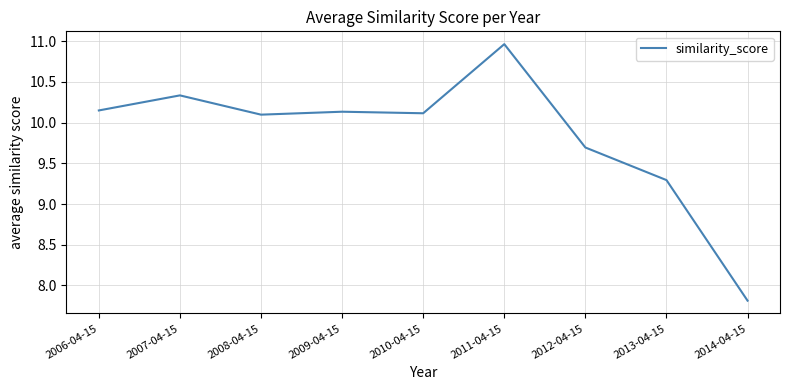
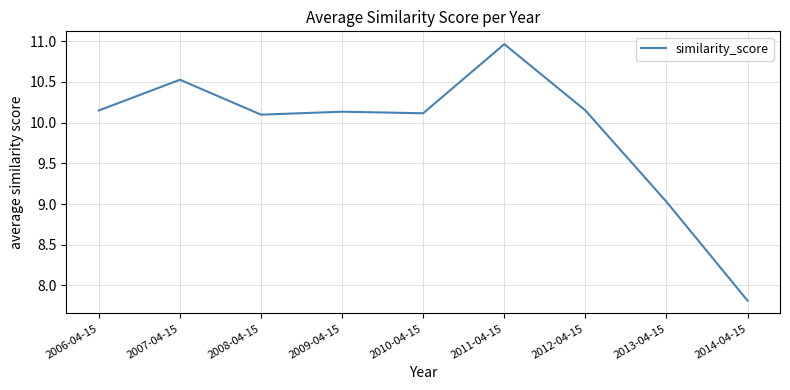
  {
    "2006-04-15": 10.1,
-   "2007-04-15": 10.3,
+   "2007-04-15": 10.5,
    "2008-04-15": 10.1,
    "2009-04-15": 10.1,
    "2010-04-15": 10.1,
    "2011-04-15": 11.0,
-   "2012-04-15": 9.7,
-   "2013-04-15": 9.3,
+   "2012-04-15": 10.1,
+   "2013-04-15": 9.0,
    "2014-04-15": 7.8
  }
